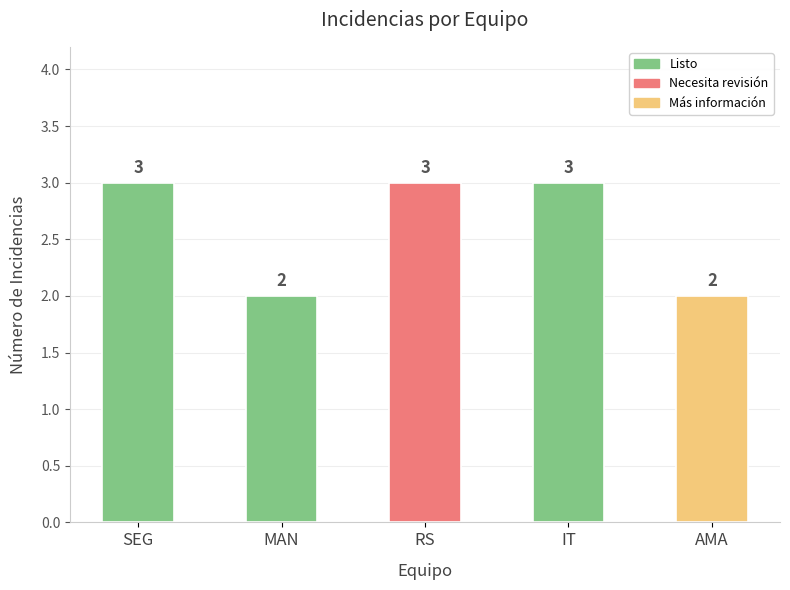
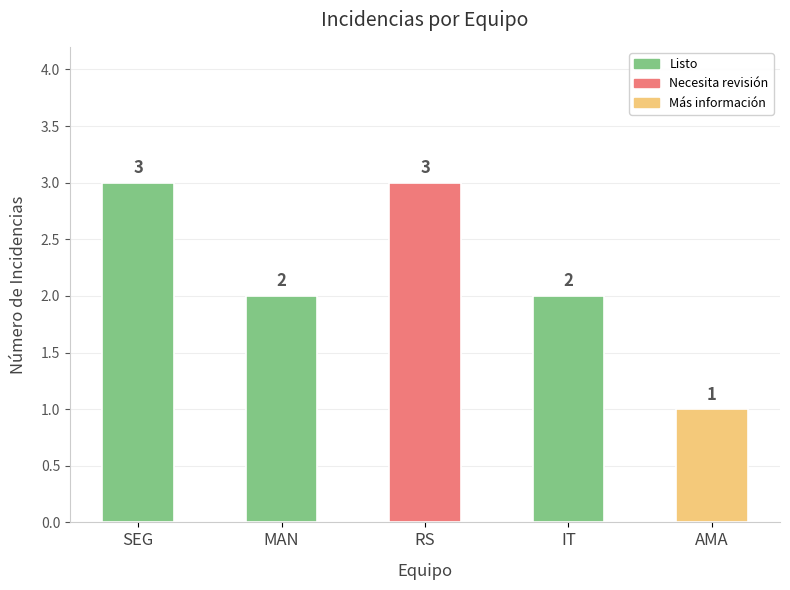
  {
    "SEG": 3,
    "MAN": 2,
    "RS": 3,
-   "IT": 3,
-   "AMA": 2
+   "IT": 2,
+   "AMA": 1
  }
